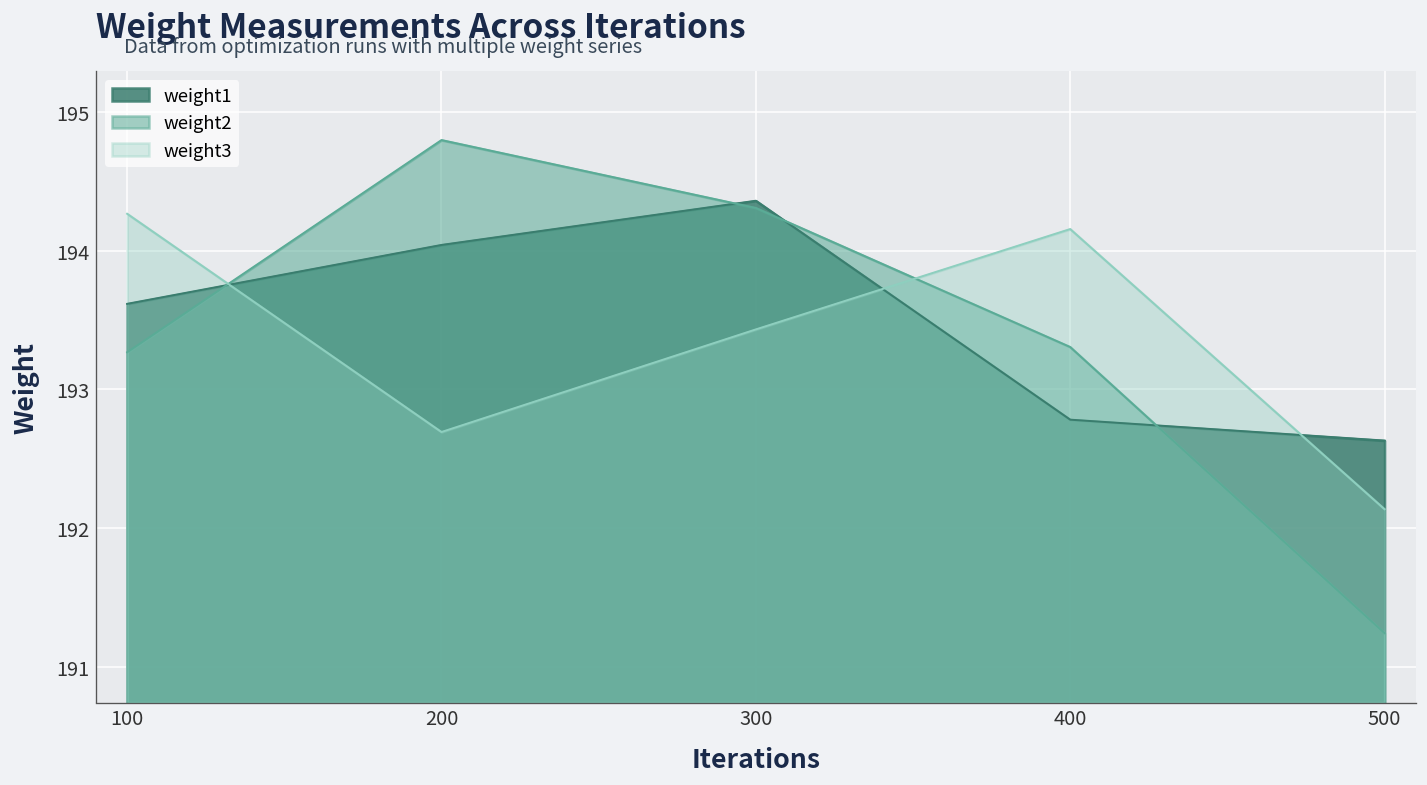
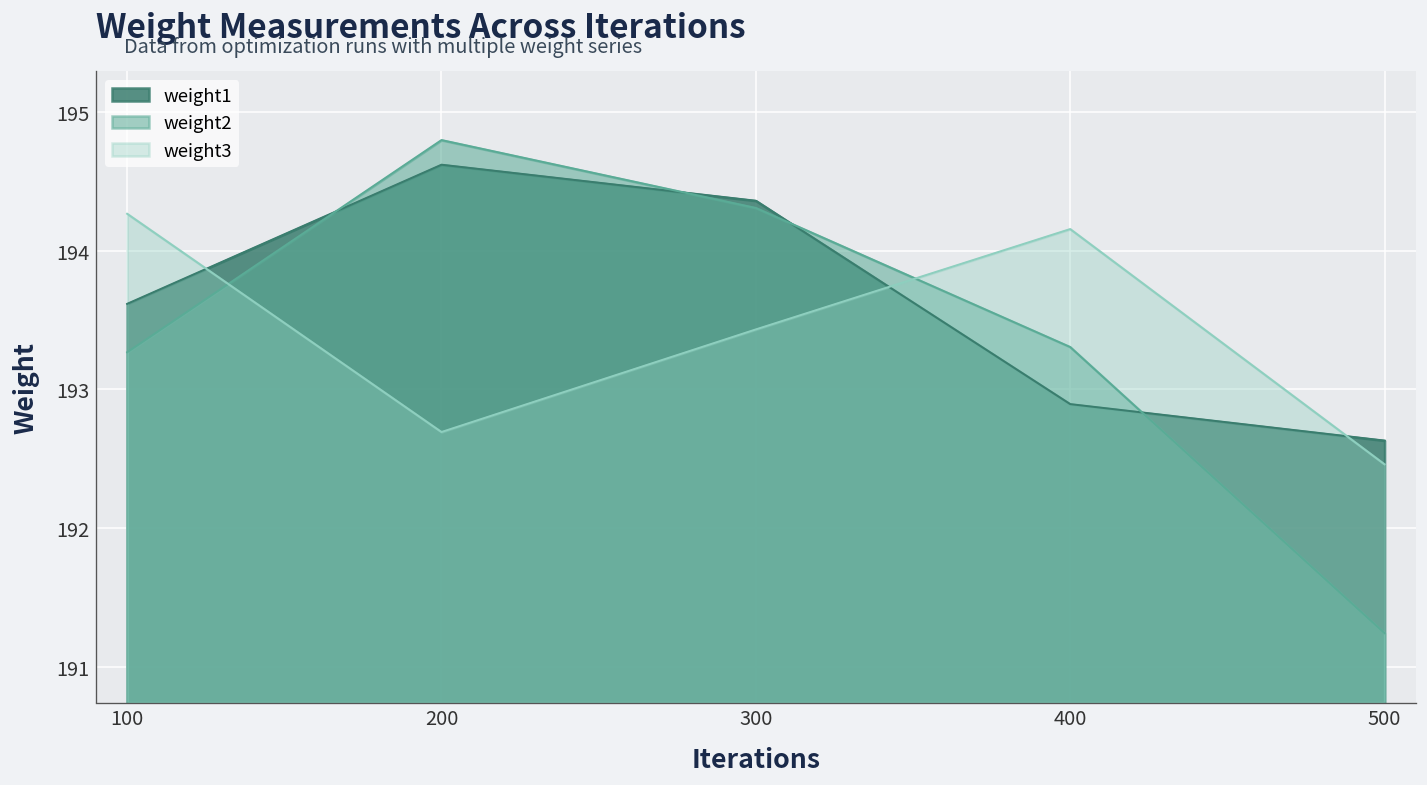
  {
    "weight1": {
      "100": 193.62,
-     "200": 194.04,
+     "200": 194.62,
      "300": 194.36,
-     "400": 192.78,
+     "400": 192.89,
      "500": 192.63
    },
    "weight2": {
      "100": 193.27,
      "200": 194.80,
      "300": 194.31,
      "400": 193.30,
      "500": 191.24
    },
    "weight3": {
      "100": 194.27,
      "200": 192.69,
      "300": 193.43,
      "400": 194.16,
-     "500": 192.14
+     "500": 192.46
    }
  }
